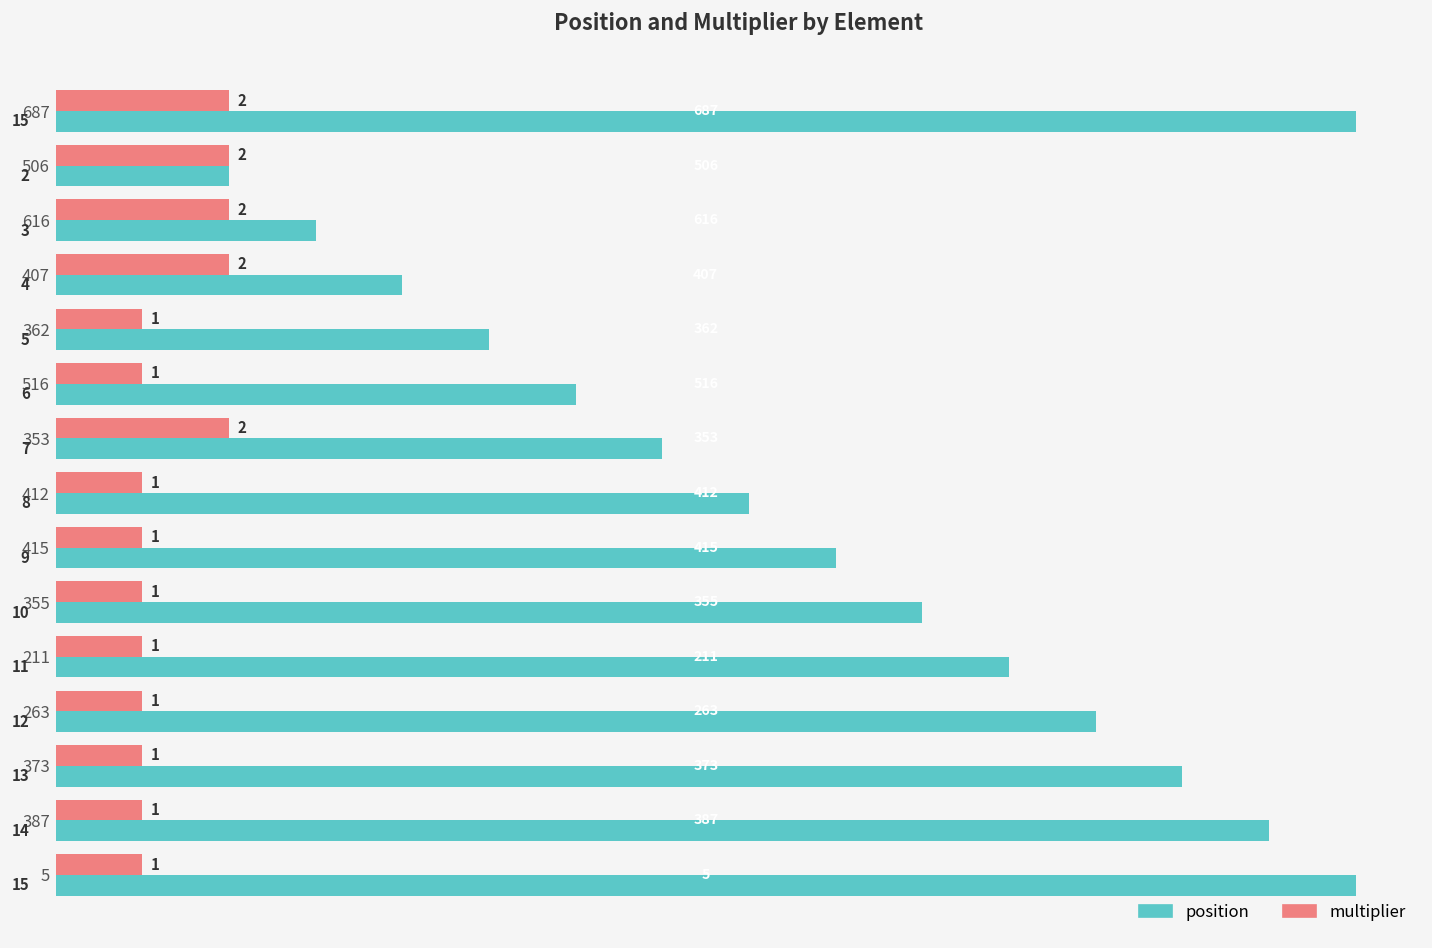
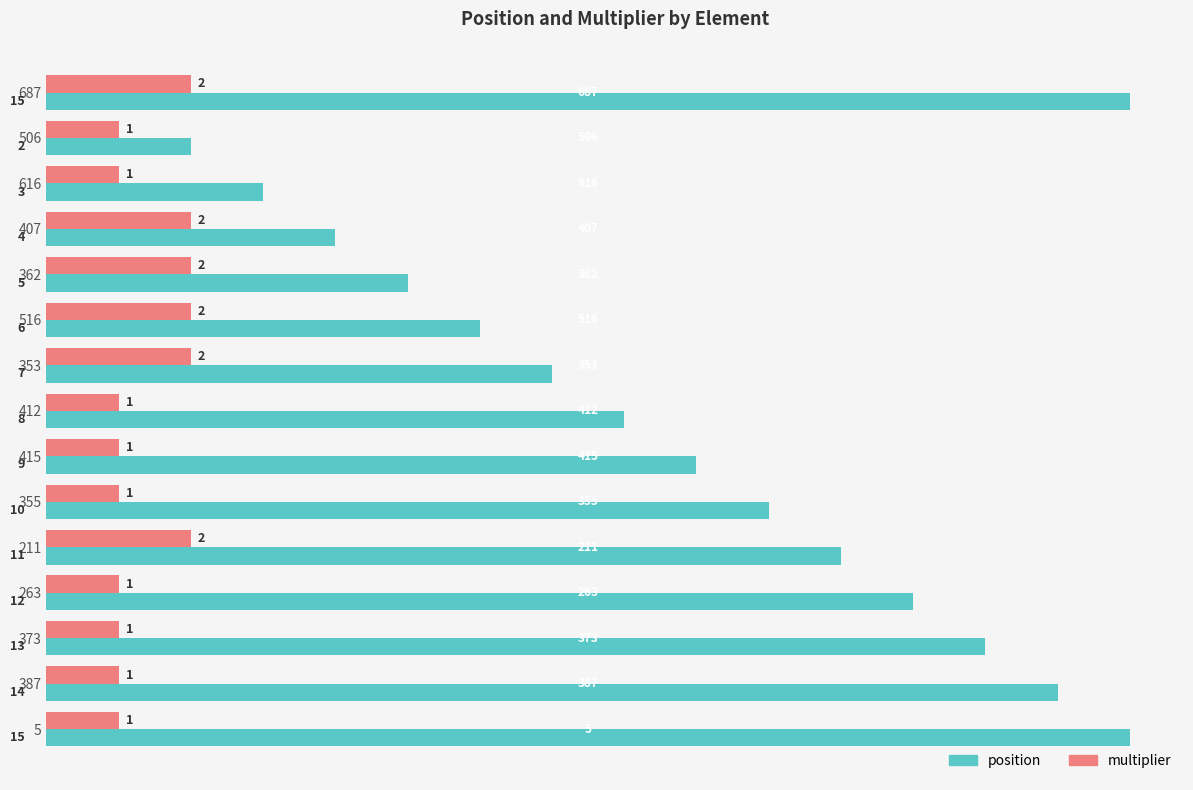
  {
    "multiplier": {
      "687": 2,
-     "506": 2,
-     "616": 2,
+     "506": 1,
+     "616": 1,
      "407": 2,
-     "362": 1,
-     "516": 1,
+     "362": 2,
+     "516": 2,
      "353": 2,
      "412": 1,
      "415": 1,
      "355": 1,
-     "211": 1,
+     "211": 2,
      "263": 1,
      "373": 1,
      "387": 1,
      "5": 1
    }
  }
